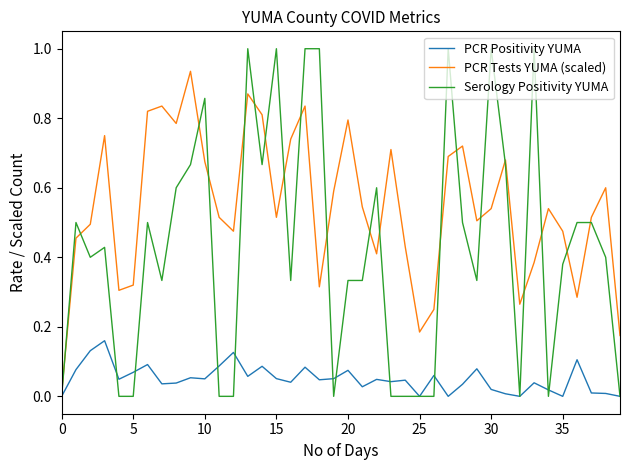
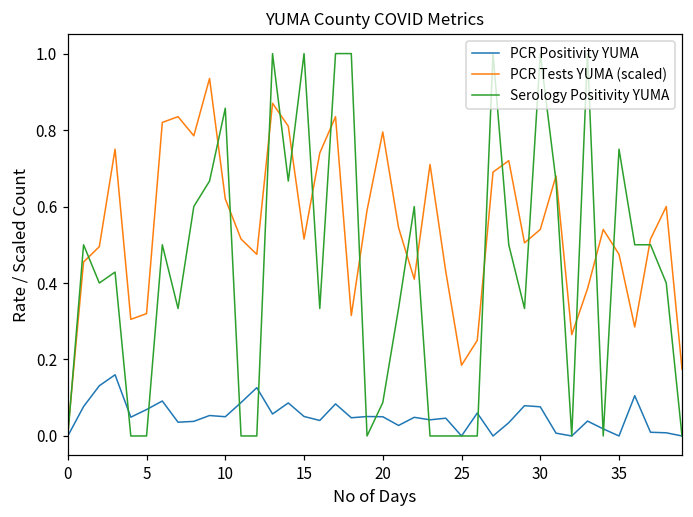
  {
    "PCR Positivity YUMA": {
      "5": 0.07,
      "10": 0.05,
      "15": 0.05,
-     "20": 0.07,
-     "30": 0.02,
+     "20": 0.05,
+     "30": 0.08,
      "35": 0.00
    },
    "PCR Tests YUMA (scaled)": {
      "0": 0.01,
      "5": 0.32,
-     "10": 0.68,
+     "10": 0.62,
      "15": 0.52,
      "20": 0.80,
      "25": 0.19,
      "30": 0.54,
      "35": 0.48
    },
    "Serology Positivity YUMA": {
      "5": 0.00,
      "10": 0.86,
      "15": 1.00,
-     "20": 0.33,
-     "35": 0.38
+     "20": 0.09,
+     "35": 0.75
    }
  }
